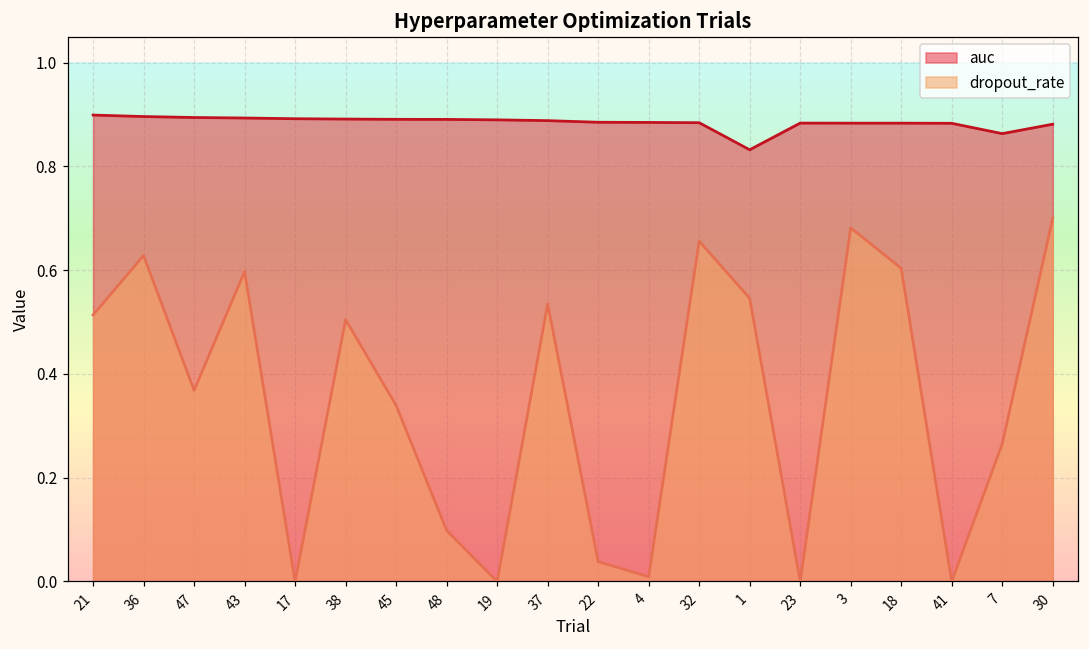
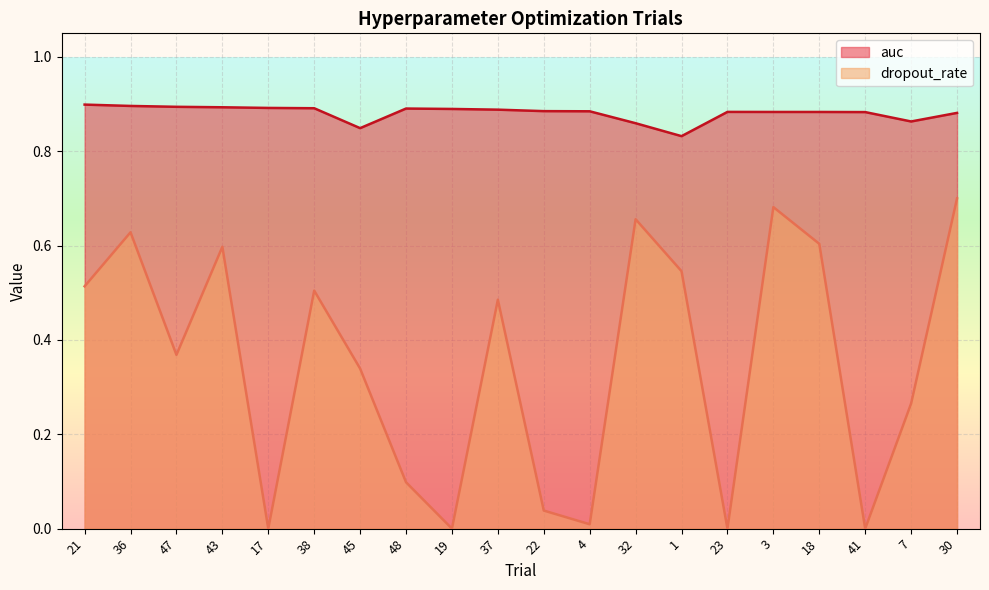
  {
    "auc": {
      "21": 0.90,
      "36": 0.90,
      "47": 0.89,
      "43": 0.89,
      "17": 0.89,
      "38": 0.89,
-     "45": 0.89,
+     "45": 0.85,
      "48": 0.89,
      "19": 0.89,
      "37": 0.89,
      "22": 0.89,
      "4": 0.88,
-     "32": 0.88,
+     "32": 0.86,
      "1": 0.83,
      "23": 0.88,
      "3": 0.88,
      "18": 0.88,
      "41": 0.88,
      "7": 0.86,
      "30": 0.88
    },
    "dropout_rate": {
      "21": 0.51,
      "36": 0.63,
      "47": 0.37,
      "43": 0.60,
      "17": 0.00,
      "38": 0.50,
      "45": 0.34,
      "48": 0.10,
      "19": 0.00,
-     "37": 0.53,
+     "37": 0.49,
      "22": 0.04,
      "4": 0.01,
      "32": 0.66,
      "1": 0.55,
      "23": 0.00,
      "3": 0.68,
      "18": 0.60,
      "41": 0.00,
      "7": 0.27,
      "30": 0.70
    }
  }
